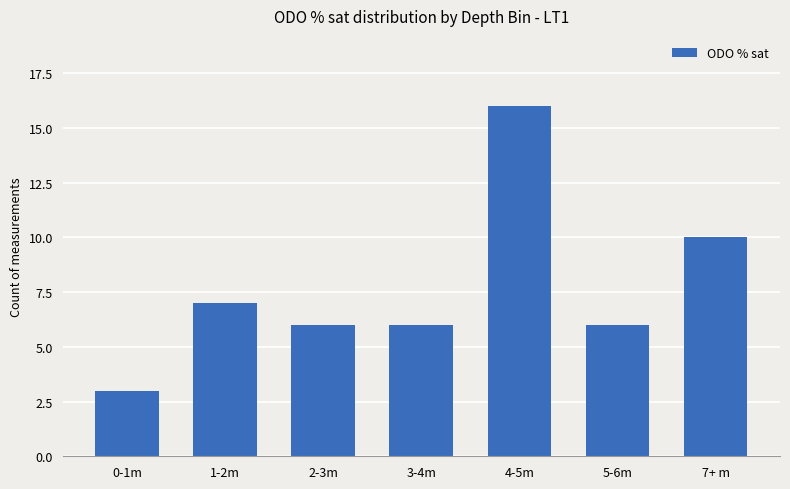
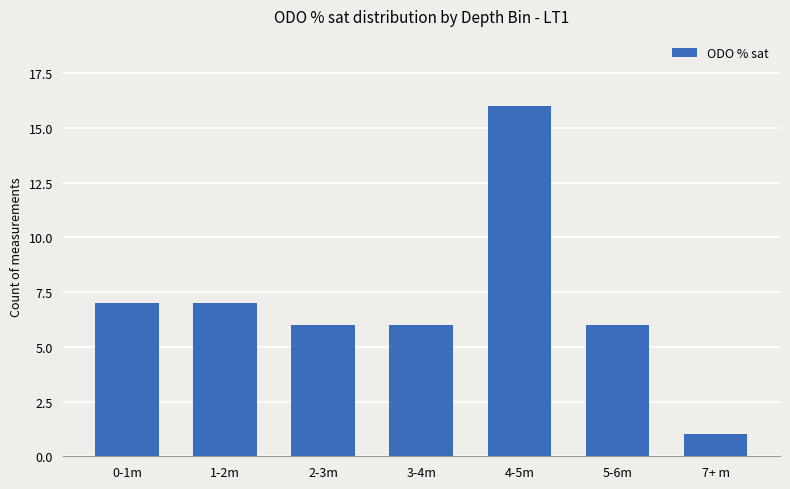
  {
-   "0-1m": 3,
+   "0-1m": 7,
    "1-2m": 7,
    "2-3m": 6,
    "3-4m": 6,
    "4-5m": 16,
    "5-6m": 6,
-   "7+ m": 10
+   "7+ m": 1
  }
